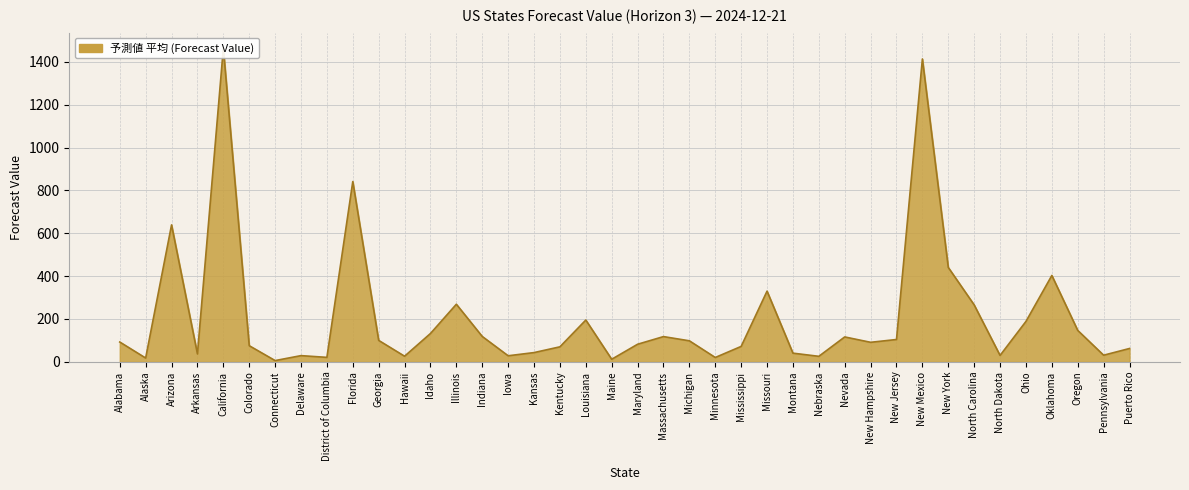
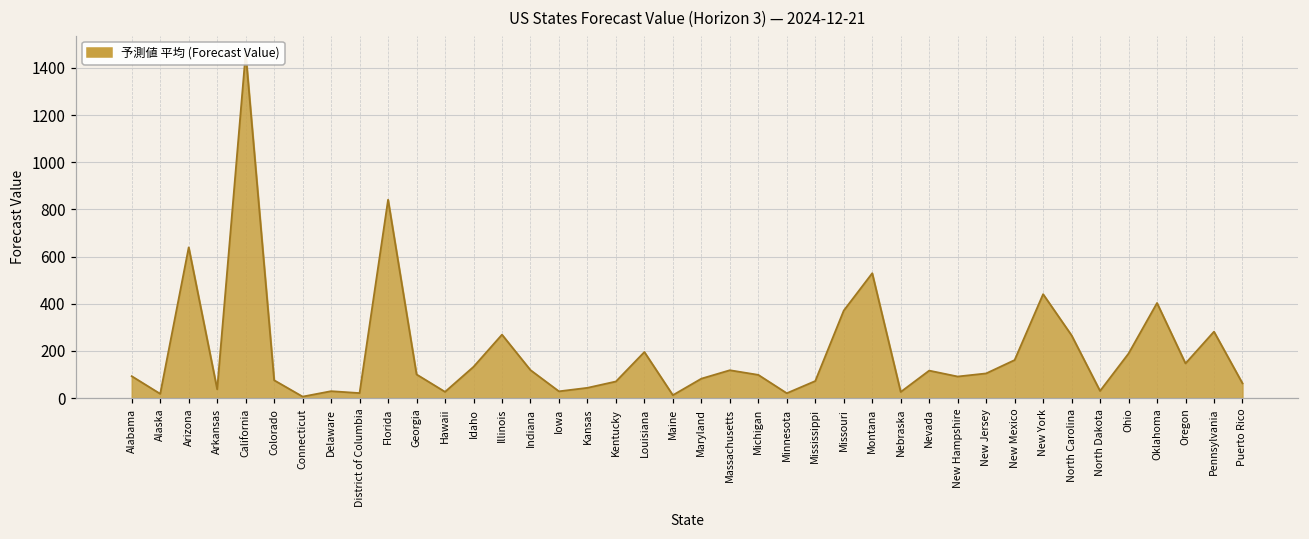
  {
    "Alabama": 90,
    "Alaska": 20,
    "Arizona": 640,
    "Arkansas": 40,
    "Colorado": 80,
    "Connecticut": 10,
    "Delaware": 30,
    "District of Columbia": 20,
    "Florida": 840,
    "Georgia": 100,
    "Hawaii": 30,
    "Idaho": 130,
    "Illinois": 270,
    "Indiana": 120,
    "Iowa": 30,
    "Kansas": 40,
    "Kentucky": 70,
    "Louisiana": 200,
    "Maine": 10,
    "Maryland": 80,
    "Massachusetts": 120,
    "Michigan": 100,
    "Minnesota": 20,
    "Mississippi": 70,
-   "Missouri": 330,
-   "Montana": 40,
+   "Missouri": 370,
+   "Montana": 530,
    "Nebraska": 30,
    "Nevada": 120,
    "New Hampshire": 90,
    "New Jersey": 100,
-   "New Mexico": 1410,
+   "New Mexico": 160,
    "New York": 440,
    "North Carolina": 270,
    "North Dakota": 30,
    "Ohio": 190,
    "Oklahoma": 400,
    "Oregon": 150,
-   "Pennsylvania": 30,
+   "Pennsylvania": 280,
    "Puerto Rico": 60
  }
